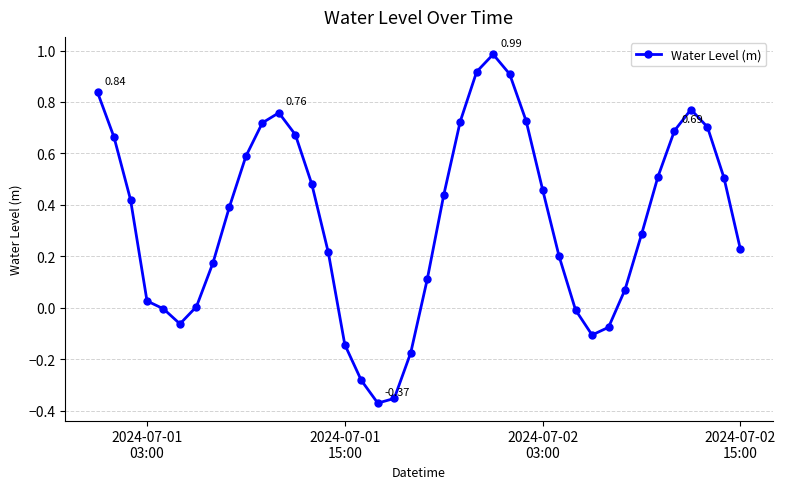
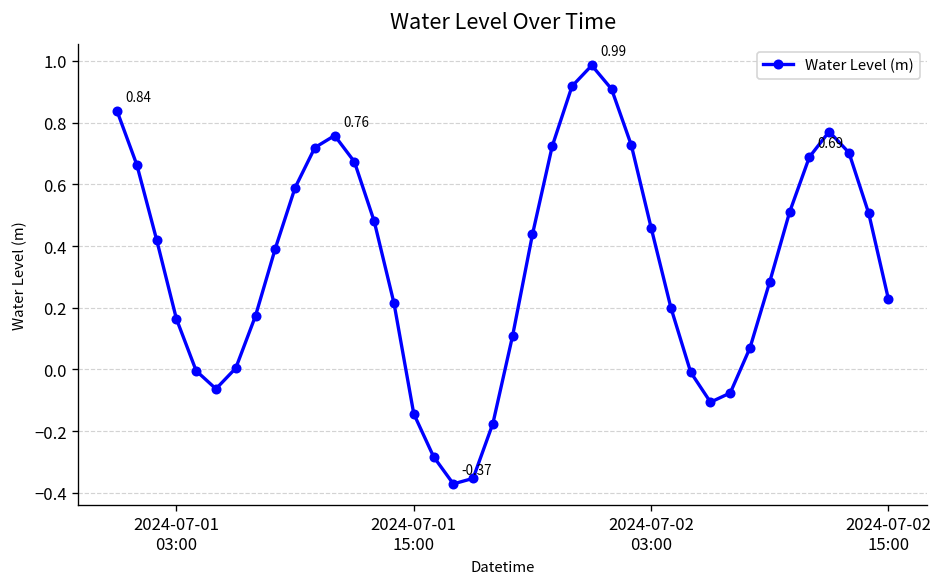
  {
-   "2024-07-01 03:00": 0.03,
+   "2024-07-01 03:00": 0.16,
    "2024-07-01 15:00": -0.14,
    "2024-07-02 03:00": 0.46,
    "2024-07-02 15:00": 0.23
  }
